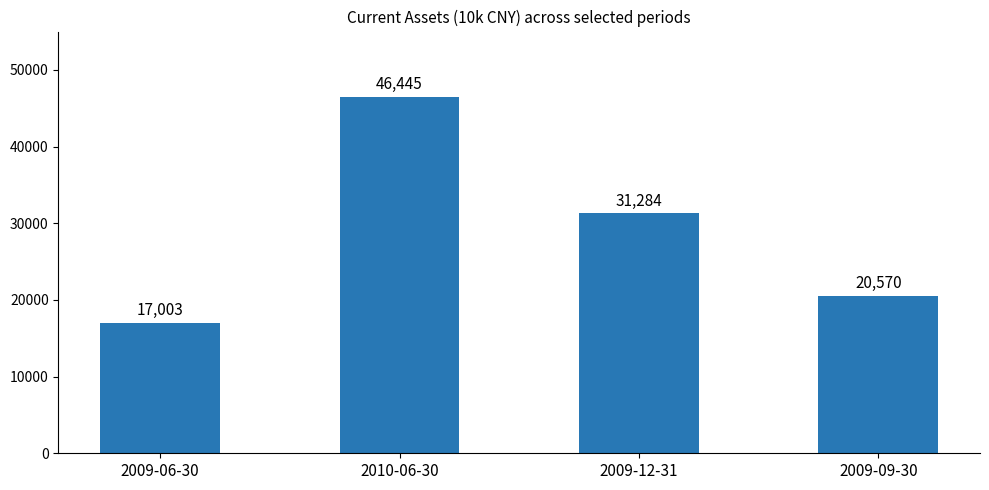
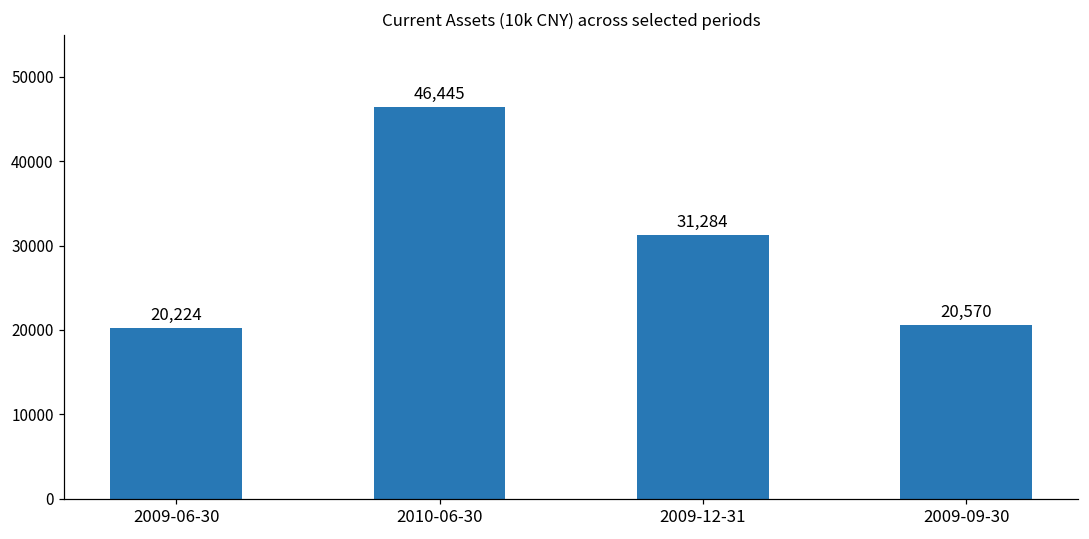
  {
-   "2009-06-30": "17,003",
+   "2009-06-30": "20,224",
    "2010-06-30": "46,445",
    "2009-12-31": "31,284",
    "2009-09-30": "20,570"
  }
